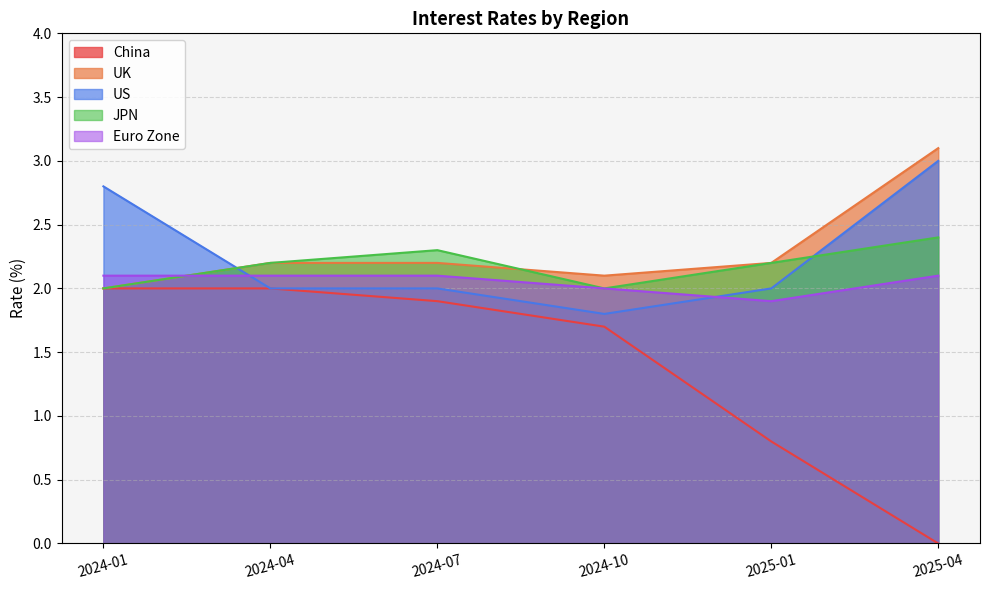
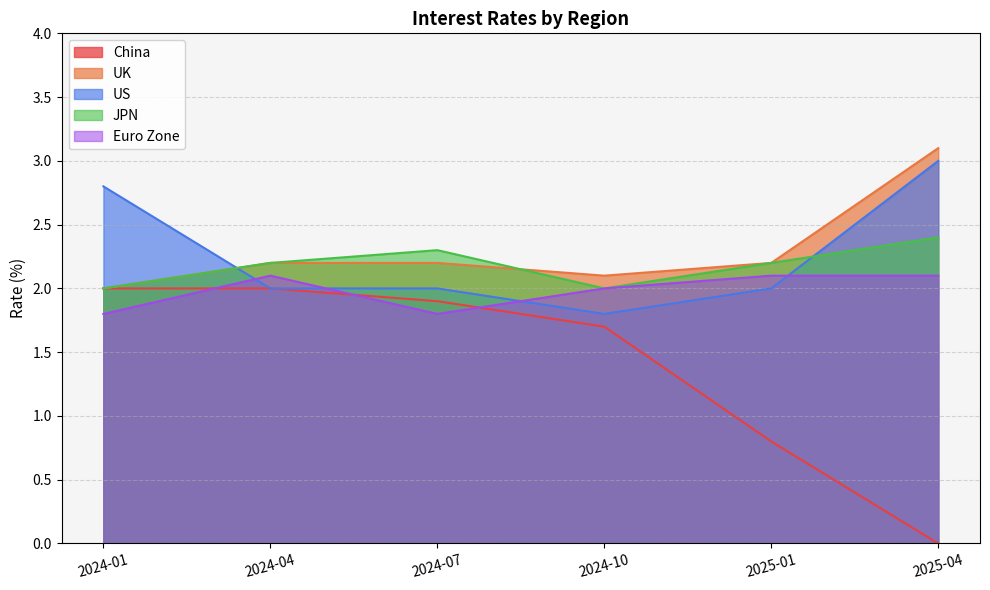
  {
    "US": {
      "2024-01": 2.8,
      "2024-07": 2.0,
      "2024-10": 1.8,
      "2025-01": 2.0,
      "2025-04": 3.0
    },
    "JPN": {
      "2024-07": 2.3,
      "2025-04": 2.4
    },
    "Euro Zone": {
-     "2024-01": 2.1,
+     "2024-01": 1.8,
      "2024-04": 2.1,
-     "2024-07": 2.1,
-     "2025-01": 1.9,
+     "2024-07": 1.8,
+     "2025-01": 2.1,
      "2025-04": 2.1
    }
  }
